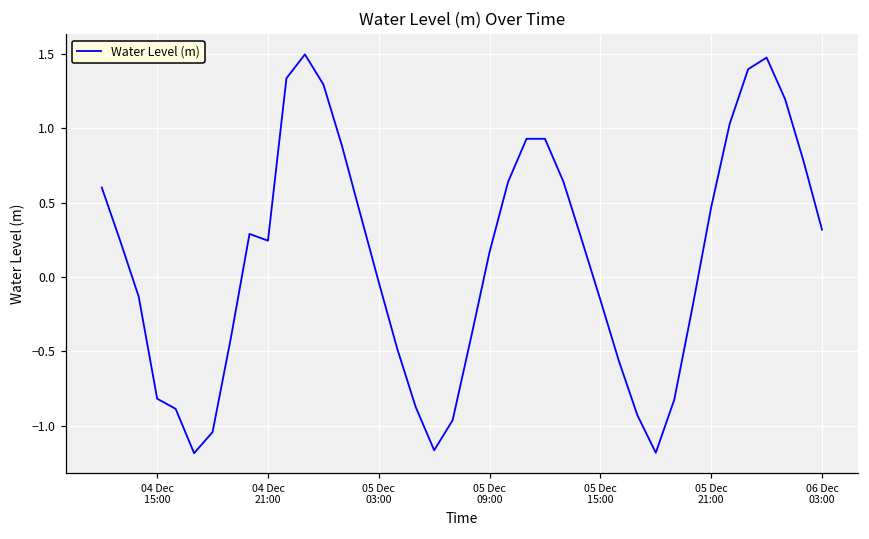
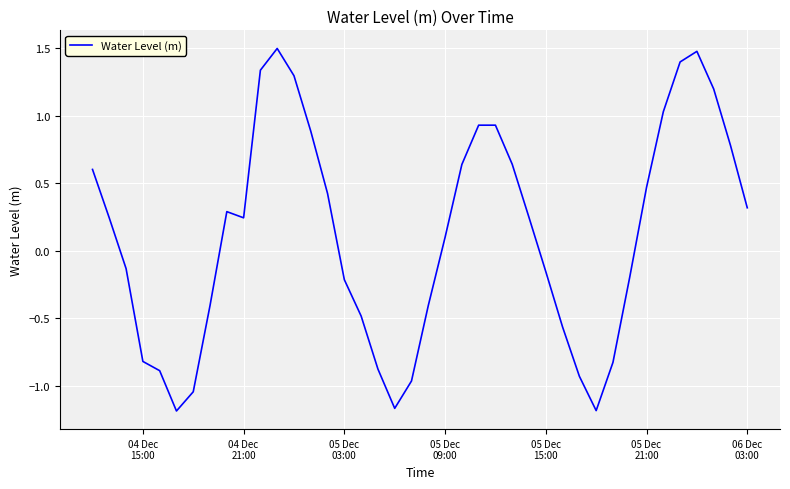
  {
    "04 Dec 15:00": -0.82,
    "04 Dec 21:00": 0.24,
-   "05 Dec 03:00": -0.04,
-   "05 Dec 09:00": 0.17,
+   "05 Dec 03:00": -0.21,
+   "05 Dec 09:00": 0.10,
    "05 Dec 15:00": -0.15,
    "05 Dec 21:00": 0.47,
    "06 Dec 03:00": 0.32
  }
